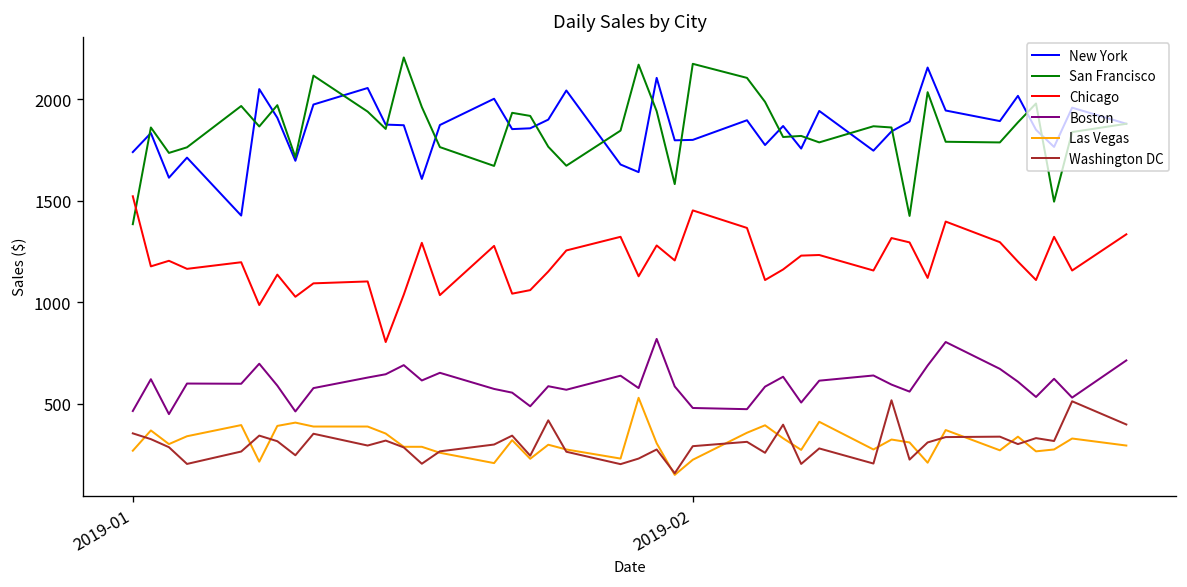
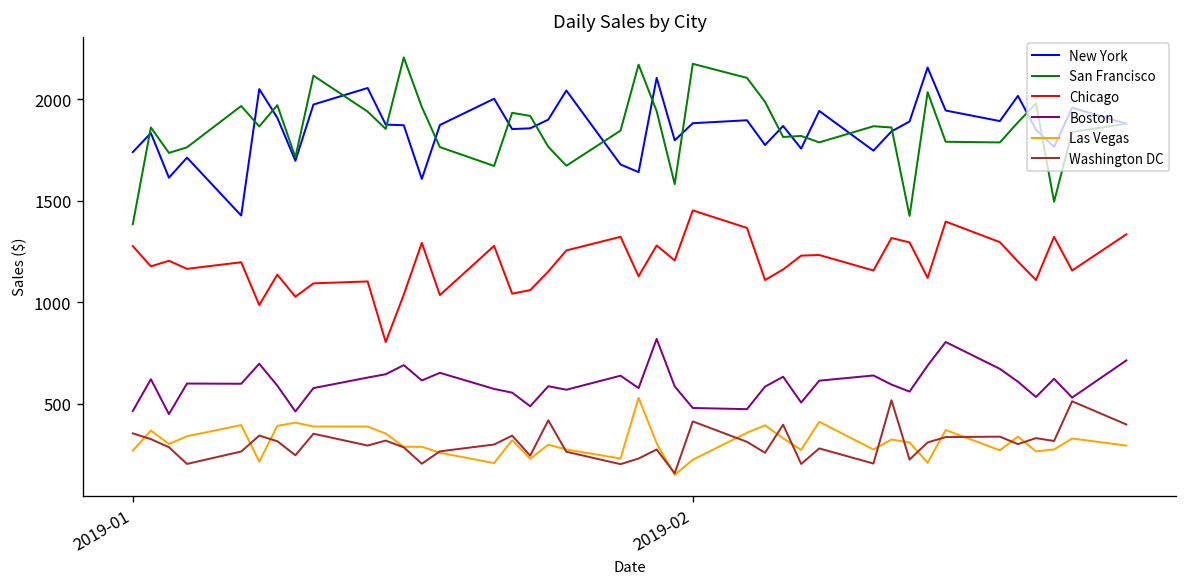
  {
    "New York": {
      "2019-01": 1740,
-     "2019-02": 1800
+     "2019-02": 1880
    },
    "San Francisco": {
      "2019-01": 1390,
      "2019-02": 2170
    },
    "Chicago": {
-     "2019-01": 1520,
+     "2019-01": 1280,
      "2019-02": 1450
    },
    "Boston": {
      "2019-01": 470,
      "2019-02": 480
    },
    "Las Vegas": {
      "2019-01": 270,
      "2019-02": 230
    },
    "Washington DC": {
      "2019-01": 360,
-     "2019-02": 290
+     "2019-02": 410
    }
  }
